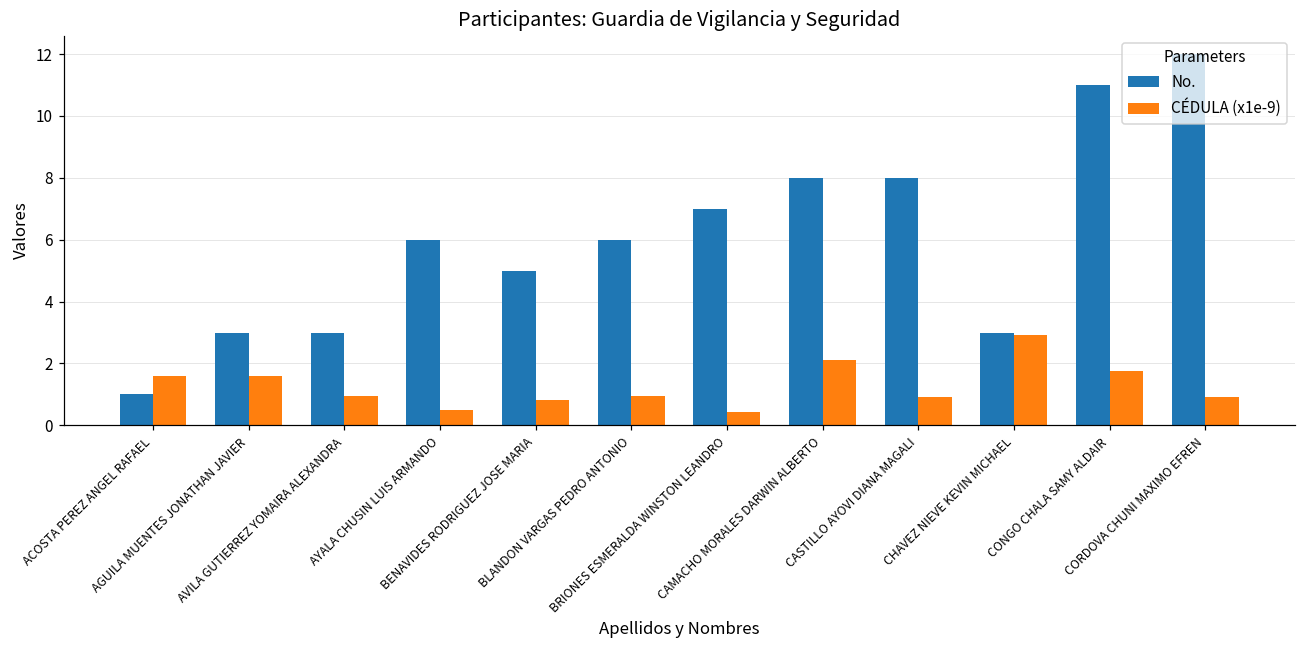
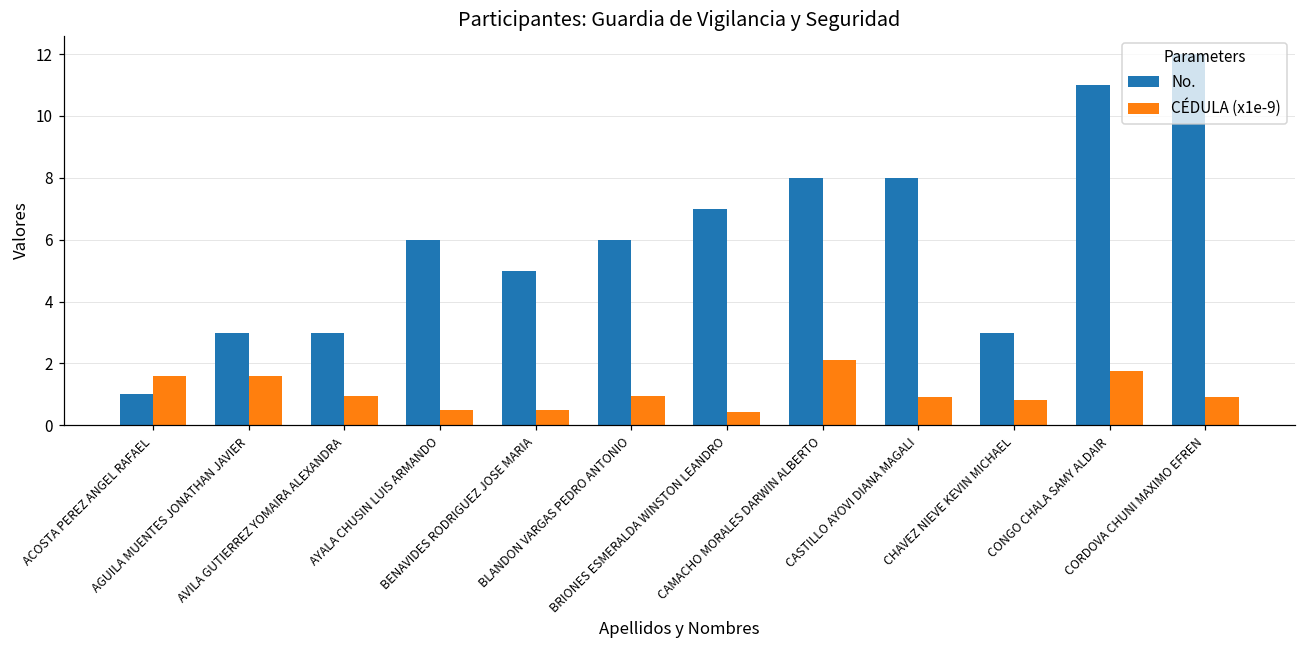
  {
    "No.": {
      "ACOSTA PEREZ ANGEL RAFAEL": 1.0,
      "AGUILA MUENTES JONATHAN JAVIER": 3.0,
      "AVILA GUTIERREZ YOMAIRA ALEXANDRA": 3.0,
      "AYALA CHUSIN LUIS ARMANDO": 6.0,
      "BENAVIDES RODRIGUEZ JOSE MARIA": 5.0,
      "BLANDON VARGAS PEDRO ANTONIO": 6.0,
      "BRIONES ESMERALDA WINSTON LEANDRO": 7.0,
      "CAMACHO MORALES DARWIN ALBERTO": 8.0,
      "CASTILLO AYOVI DIANA MAGALI": 8.0,
      "CHAVEZ NIEVE KEVIN MICHAEL": 3.0,
      "CONGO CHALA SAMY ALDAIR": 11.0
    },
    "CÉDULA (x1e-9)": {
      "ACOSTA PEREZ ANGEL RAFAEL": 1.6,
      "AGUILA MUENTES JONATHAN JAVIER": 1.6,
      "AVILA GUTIERREZ YOMAIRA ALEXANDRA": 0.9,
      "AYALA CHUSIN LUIS ARMANDO": 0.5,
-     "BENAVIDES RODRIGUEZ JOSE MARIA": 0.8,
+     "BENAVIDES RODRIGUEZ JOSE MARIA": 0.5,
      "BLANDON VARGAS PEDRO ANTONIO": 0.9,
      "BRIONES ESMERALDA WINSTON LEANDRO": 0.4,
      "CAMACHO MORALES DARWIN ALBERTO": 2.1,
      "CASTILLO AYOVI DIANA MAGALI": 0.9,
-     "CHAVEZ NIEVE KEVIN MICHAEL": 2.9,
+     "CHAVEZ NIEVE KEVIN MICHAEL": 0.8,
      "CONGO CHALA SAMY ALDAIR": 1.8,
      "CORDOVA CHUNI MAXIMO EFREN": 0.9
    }
  }
